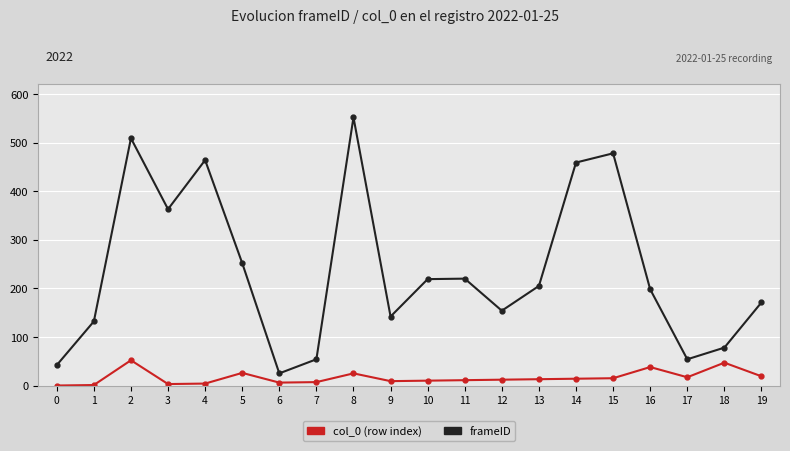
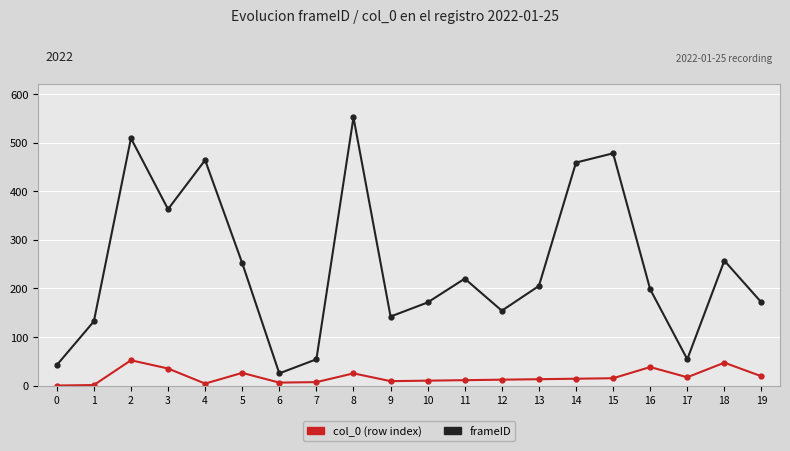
  {
    "col_0 (row index)": {
      "0": 0,
      "1": 0,
      "2": 50,
-     "3": 0,
+     "3": 40,
      "4": 0,
      "5": 30,
      "6": 10,
      "7": 10,
      "8": 30,
      "9": 10,
      "10": 10,
      "11": 10,
      "12": 10,
      "13": 10,
      "14": 10,
      "15": 20,
      "16": 40,
      "17": 20,
      "18": 50,
      "19": 20
    },
    "frameID": {
      "0": 40,
      "1": 130,
      "2": 510,
      "3": 360,
      "4": 460,
      "5": 250,
      "6": 30,
      "7": 50,
      "8": 550,
      "9": 140,
-     "10": 220,
+     "10": 170,
      "11": 220,
      "12": 150,
      "13": 210,
      "14": 460,
      "15": 480,
      "16": 200,
      "17": 50,
-     "18": 80,
+     "18": 260,
      "19": 170
    }
  }
